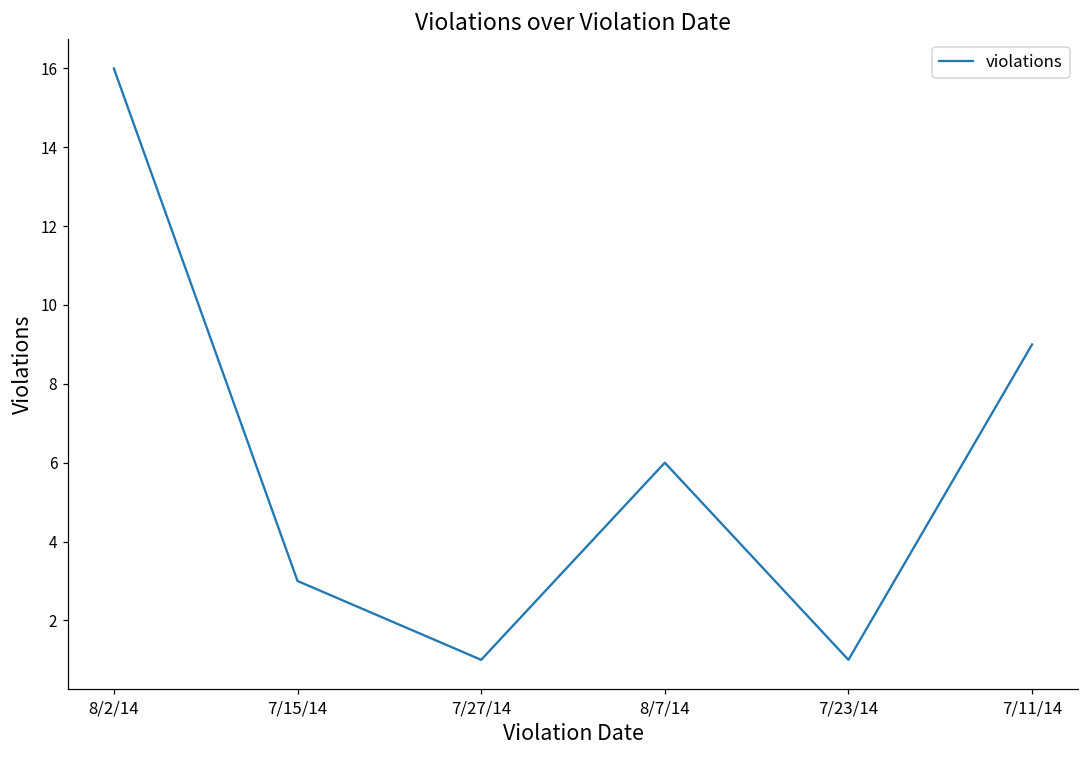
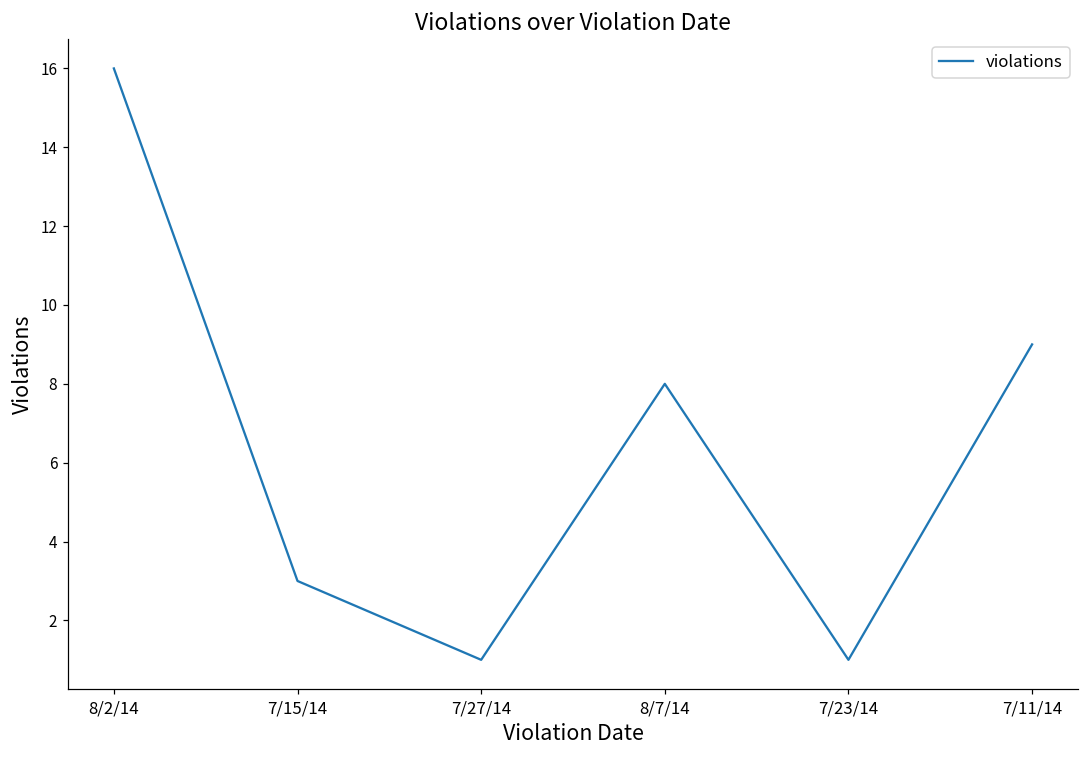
  {
    "8/2/14": 16,
    "7/15/14": 3,
    "7/27/14": 1,
-   "8/7/14": 6,
+   "8/7/14": 8,
    "7/23/14": 1,
    "7/11/14": 9
  }
